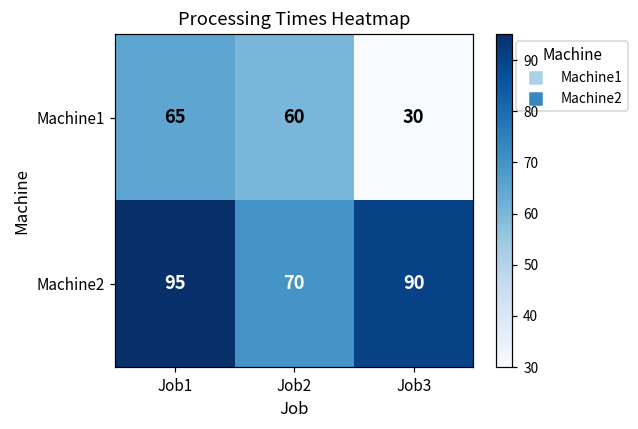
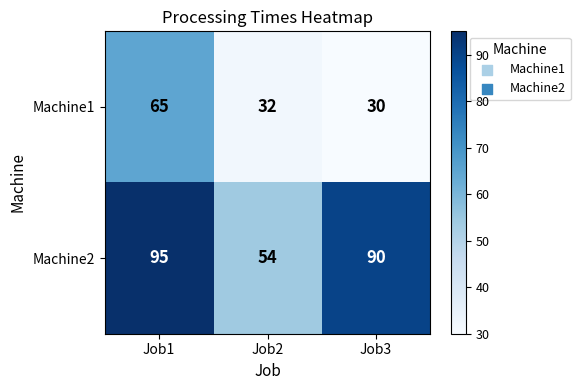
  {
    "Machine1": {
      "Job1": 65,
-     "Job2": 60,
+     "Job2": 32,
      "Job3": 30
    },
    "Machine2": {
      "Job1": 95,
-     "Job2": 70,
+     "Job2": 54,
      "Job3": 90
    }
  }
